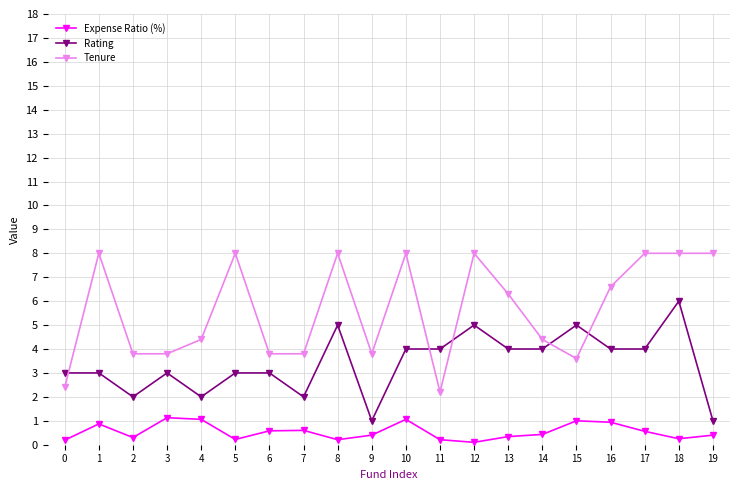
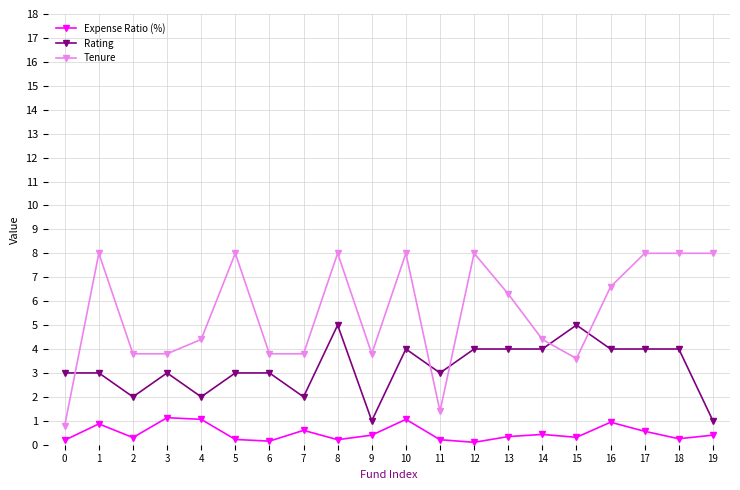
  {
    "Expense Ratio (%)": {
      "0": 0.2,
      "1": 0.9,
      "2": 0.3,
      "3": 1.1,
      "4": 1.1,
      "5": 0.2,
-     "6": 0.6,
+     "6": 0.2,
      "7": 0.6,
      "8": 0.2,
      "9": 0.4,
      "10": 1.1,
      "11": 0.2,
      "12": 0.1,
      "13": 0.3,
      "14": 0.4,
-     "15": 1.0,
+     "15": 0.3,
      "16": 0.9,
      "17": 0.6,
      "18": 0.3,
      "19": 0.4
    },
    "Rating": {
      "0": 3,
      "1": 3,
      "2": 2,
      "3": 3,
      "4": 2,
      "5": 3,
      "6": 3,
      "7": 2,
      "8": 5,
      "9": 1,
      "10": 4,
-     "11": 4,
-     "12": 5,
+     "11": 3,
+     "12": 4,
      "13": 4,
      "14": 4,
      "15": 5,
      "16": 4,
      "17": 4,
-     "18": 6,
+     "18": 4,
      "19": 1
    },
    "Tenure": {
-     "0": 2.4,
+     "0": 0.8,
      "1": 8.0,
      "2": 3.8,
      "3": 3.8,
      "4": 4.4,
      "5": 8.0,
      "6": 3.8,
      "7": 3.8,
      "8": 8.0,
      "9": 3.8,
      "10": 8.0,
-     "11": 2.2,
+     "11": 1.4,
      "12": 8.0,
      "13": 6.3,
      "14": 4.4,
      "15": 3.6,
      "16": 6.6,
      "17": 8.0,
      "18": 8.0,
      "19": 8.0
    }
  }
